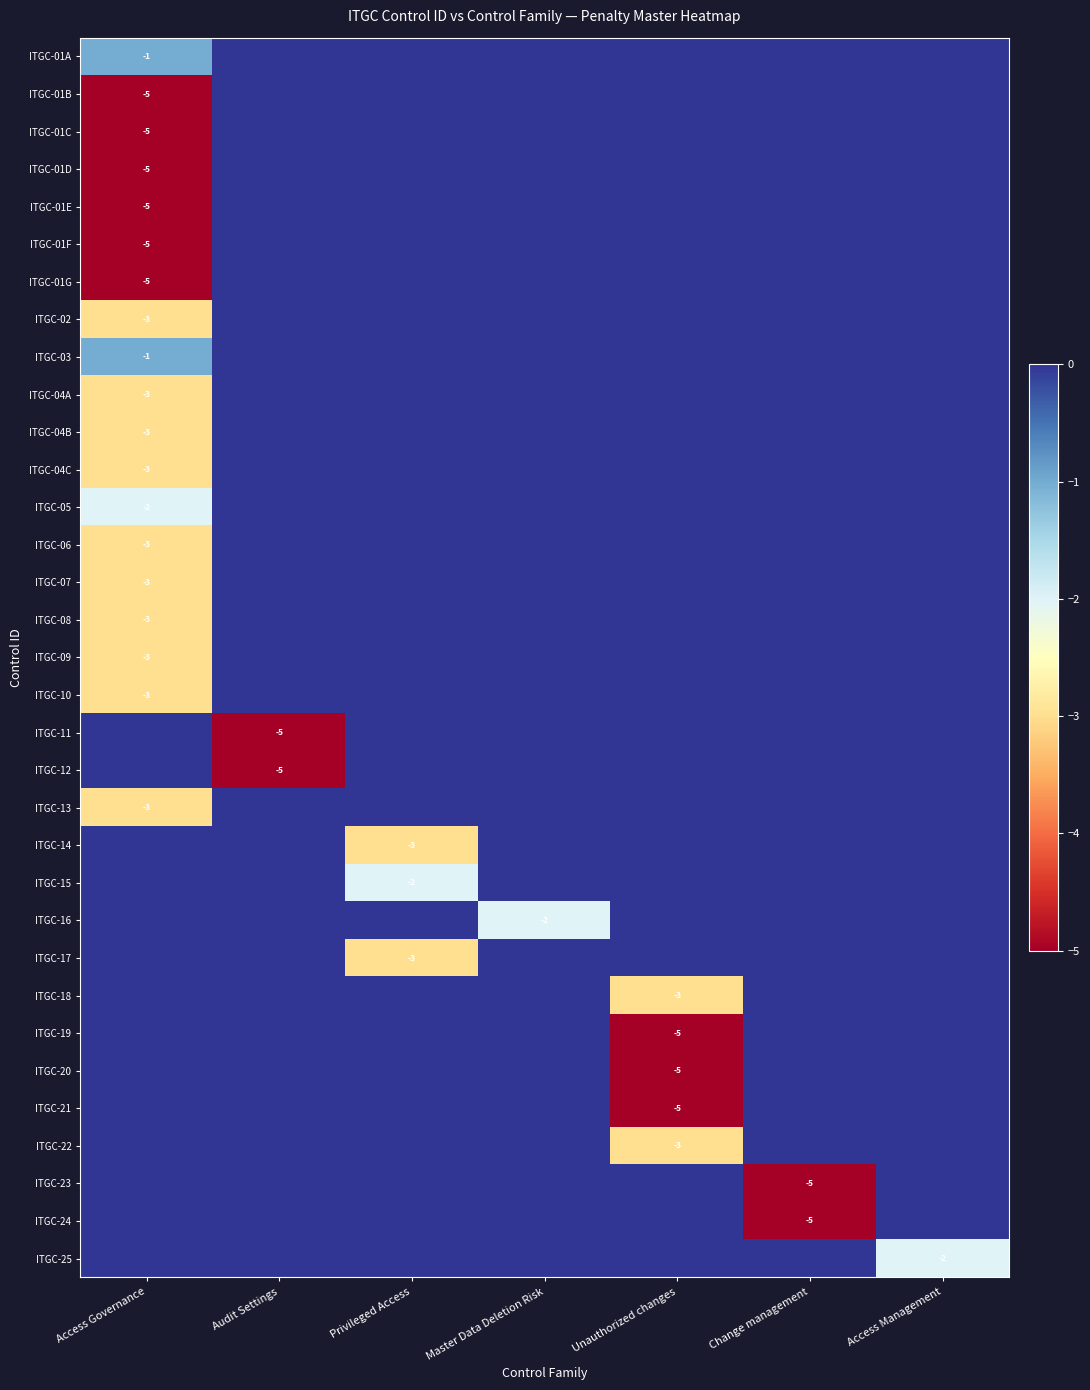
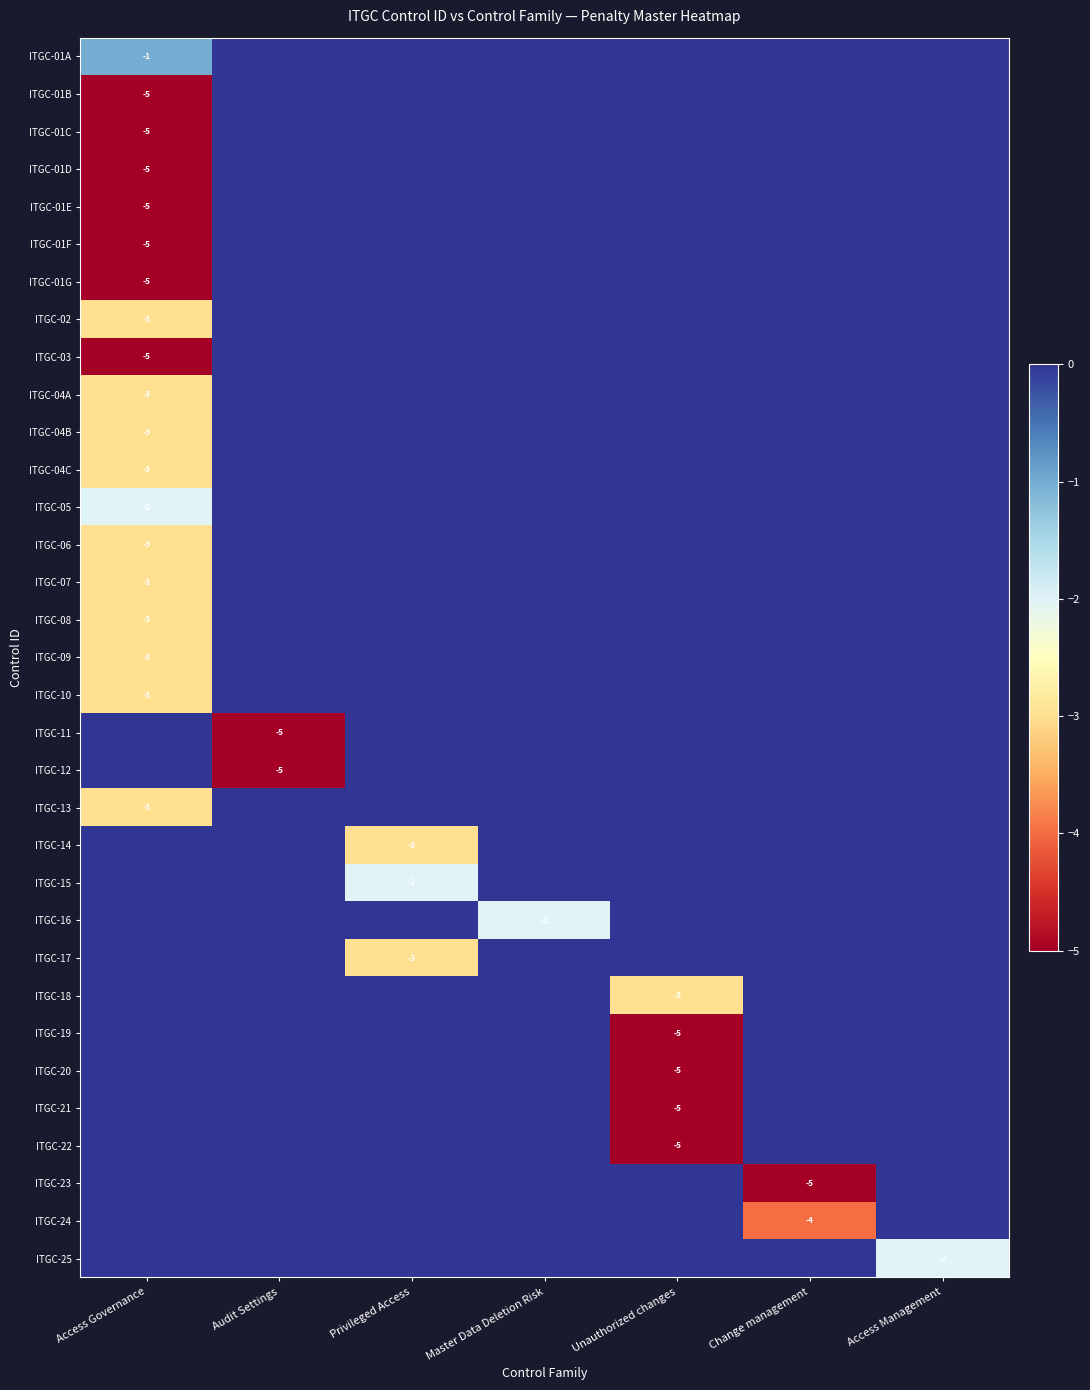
  {
    "ITGC-01A": {
      "Access Governance": -1
    },
    "ITGC-01B": {
      "Access Governance": -5
    },
    "ITGC-01C": {
      "Access Governance": -5
    },
    "ITGC-01D": {
      "Access Governance": -5
    },
    "ITGC-01E": {
      "Access Governance": -5
    },
    "ITGC-01F": {
      "Access Governance": -5
    },
    "ITGC-01G": {
      "Access Governance": -5
    },
    "ITGC-02": {
      "Access Governance": -3
    },
    "ITGC-03": {
-     "Access Governance": -1
+     "Access Governance": -5
    },
    "ITGC-04A": {
      "Access Governance": -3
    },
    "ITGC-04B": {
      "Access Governance": -3
    },
    "ITGC-04C": {
      "Access Governance": -3
    },
    "ITGC-06": {
      "Access Governance": -3
    },
    "ITGC-07": {
      "Access Governance": -3
    },
    "ITGC-08": {
      "Access Governance": -3
    },
    "ITGC-09": {
      "Access Governance": -3
    },
    "ITGC-10": {
      "Access Governance": -3
    },
    "ITGC-11": {
      "Audit Settings": -5
    },
    "ITGC-12": {
      "Audit Settings": -5
    },
    "ITGC-13": {
      "Access Governance": -3
    },
    "ITGC-14": {
      "Privileged Access": -3
    },
    "ITGC-17": {
      "Privileged Access": -3
    },
    "ITGC-18": {
      "Unauthorized changes": -3
    },
    "ITGC-19": {
      "Unauthorized changes": -5
    },
    "ITGC-20": {
      "Unauthorized changes": -5
    },
    "ITGC-21": {
      "Unauthorized changes": -5
    },
    "ITGC-22": {
-     "Unauthorized changes": -3
+     "Unauthorized changes": -5
    },
    "ITGC-23": {
      "Change management": -5
    },
    "ITGC-24": {
-     "Change management": -5
+     "Change management": -4
    }
  }
